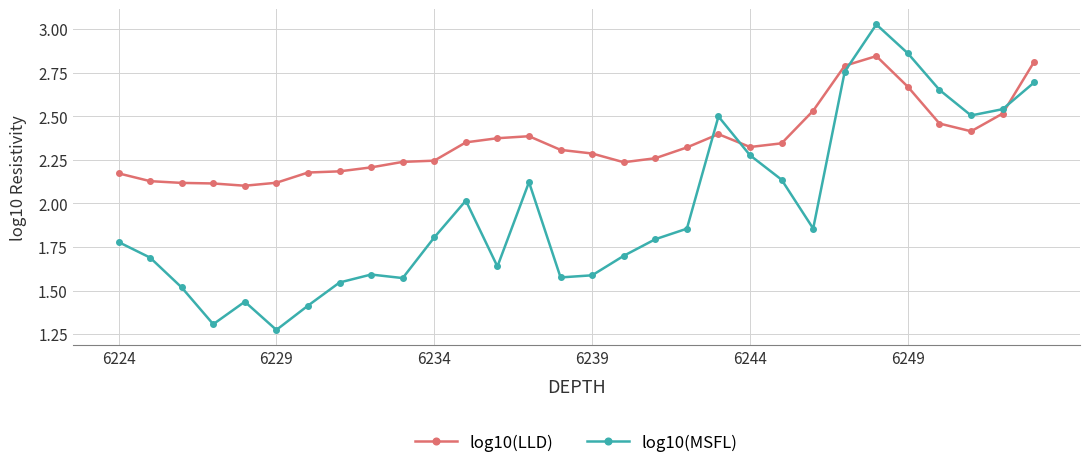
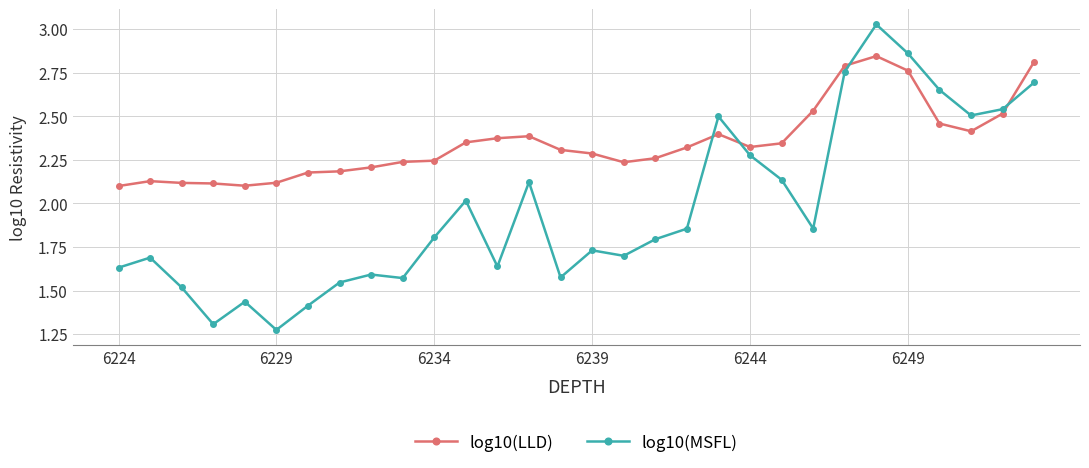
  {
    "log10(LLD)": {
-     "6224": 2.17,
+     "6224": 2.10,
      "6229": 2.12,
      "6234": 2.25,
      "6239": 2.29,
      "6244": 2.32,
-     "6249": 2.67
+     "6249": 2.76
    },
    "log10(MSFL)": {
-     "6224": 1.78,
+     "6224": 1.63,
      "6229": 1.27,
      "6234": 1.81,
-     "6239": 1.59,
+     "6239": 1.73,
      "6244": 2.28,
      "6249": 2.86
    }
  }
